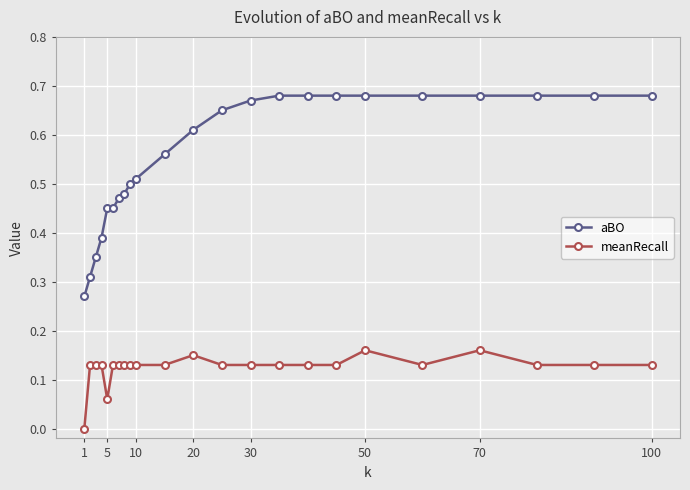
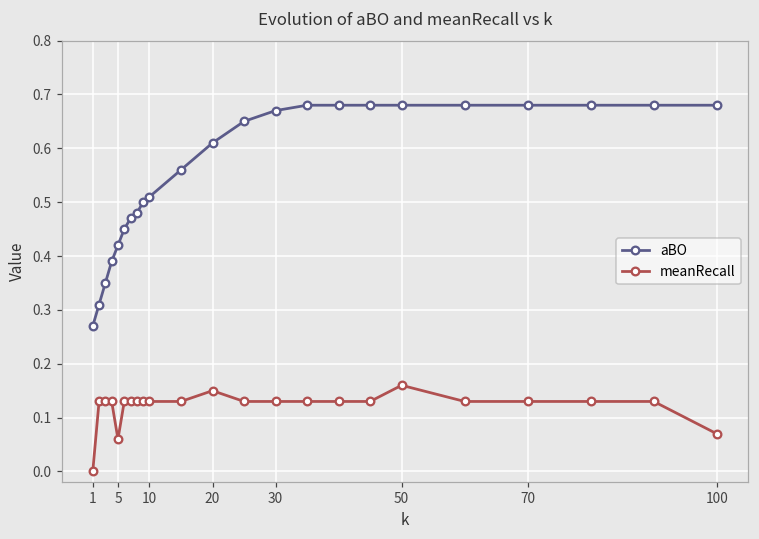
  {
    "aBO": {
      "1": 0.27,
-     "5": 0.45,
+     "5": 0.42,
      "10": 0.51,
      "20": 0.61,
      "30": 0.67,
      "50": 0.68,
      "70": 0.68,
      "100": 0.68
    },
    "meanRecall": {
      "1": 0.00,
      "5": 0.06,
      "10": 0.13,
      "20": 0.15,
      "30": 0.13,
      "50": 0.16,
-     "70": 0.16,
-     "100": 0.13
+     "70": 0.13,
+     "100": 0.07
    }
  }
